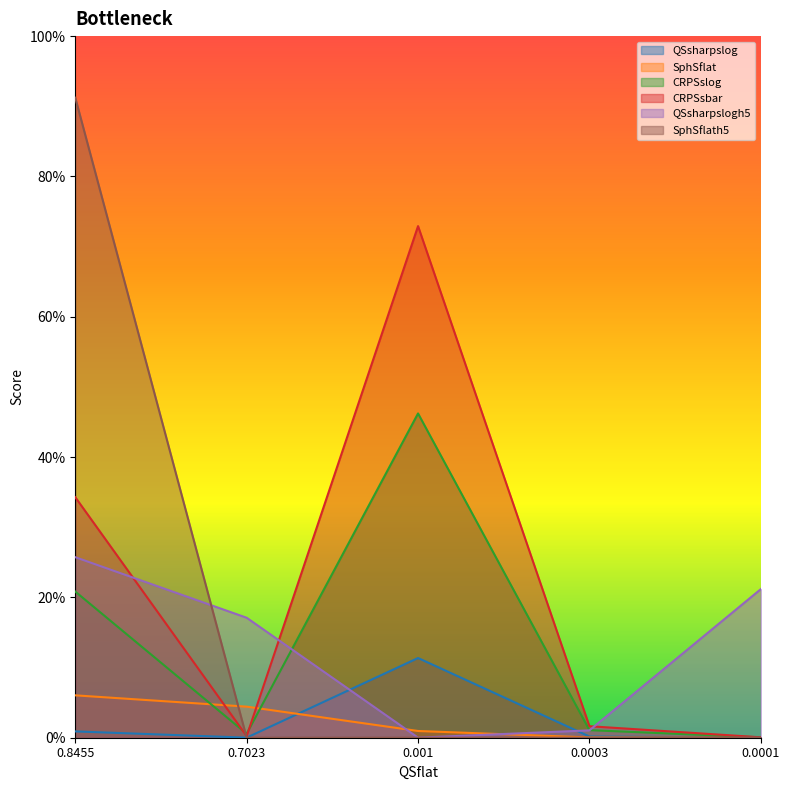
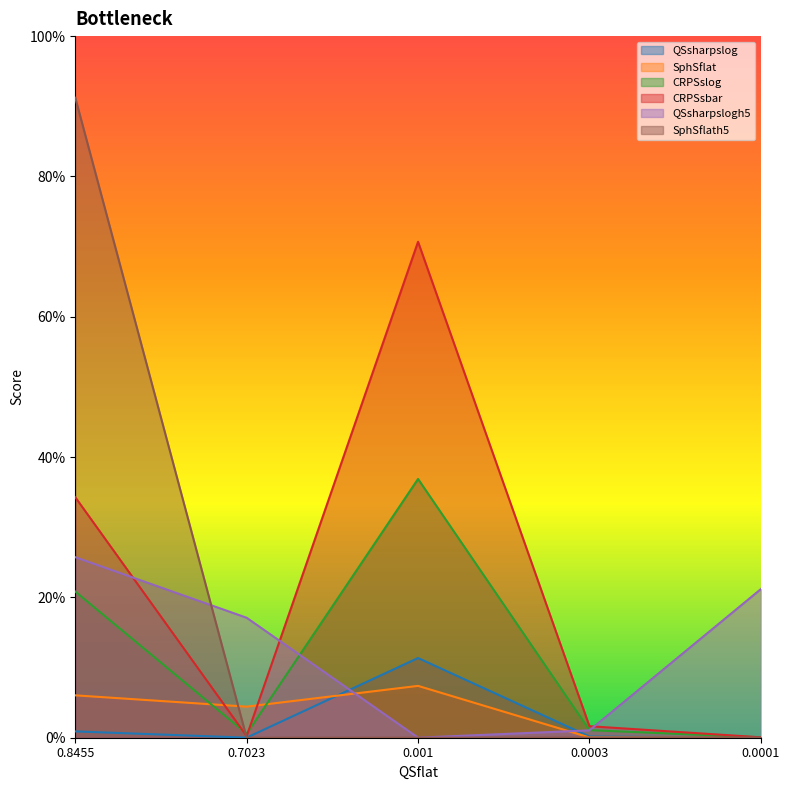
  {
    "QSsharpslog": {
      "0.8455": "1%",
      "0.001": "11%"
    },
    "SphSflat": {
      "0.8455": "6%",
      "0.7023": "4%",
-     "0.001": "1%"
+     "0.001": "7%"
    },
    "CRPSslog": {
      "0.8455": "21%",
-     "0.001": "46%"
+     "0.001": "37%"
    },
    "CRPSsbar": {
      "0.8455": "34%",
-     "0.001": "73%",
+     "0.001": "71%",
      "0.0003": "2%"
    },
    "QSsharpslogh5": {
      "0.8455": "26%",
      "0.7023": "17%",
      "0.0001": "21%"
    },
    "SphSflath5": {
      "0.8455": "91%"
    }
  }
